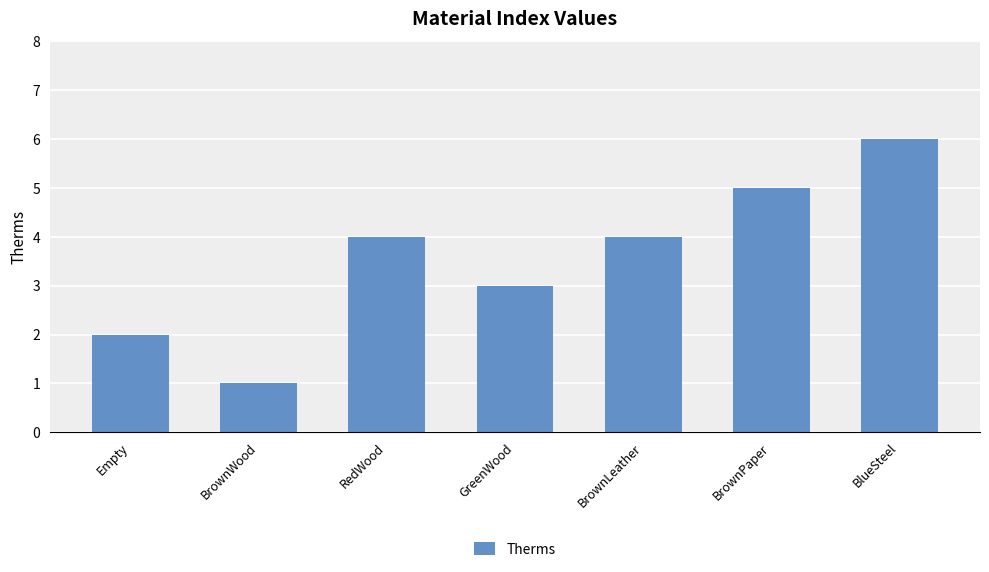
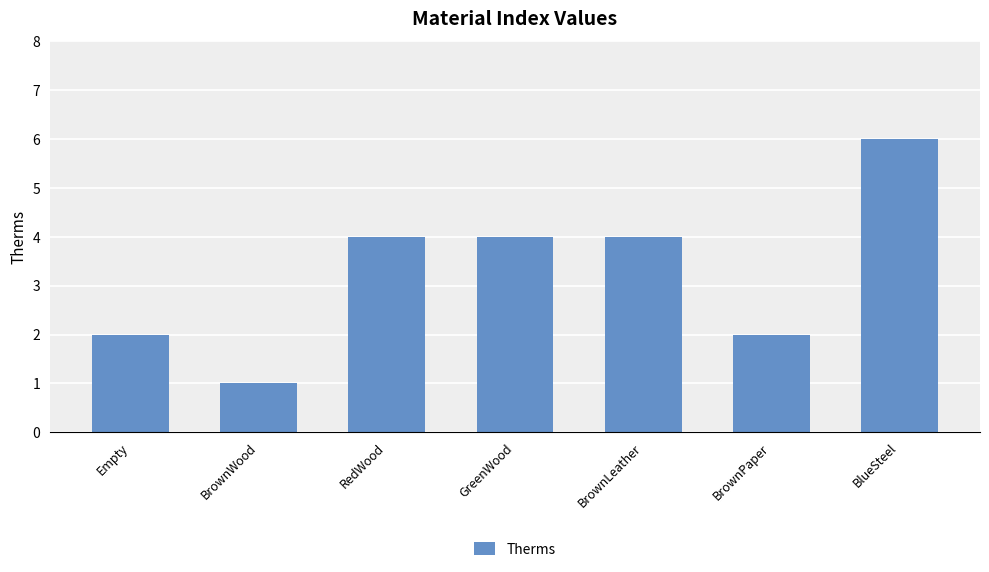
  {
    "Empty": 2,
    "BrownWood": 1,
    "RedWood": 4,
-   "GreenWood": 3,
+   "GreenWood": 4,
    "BrownLeather": 4,
-   "BrownPaper": 5,
+   "BrownPaper": 2,
    "BlueSteel": 6
  }
